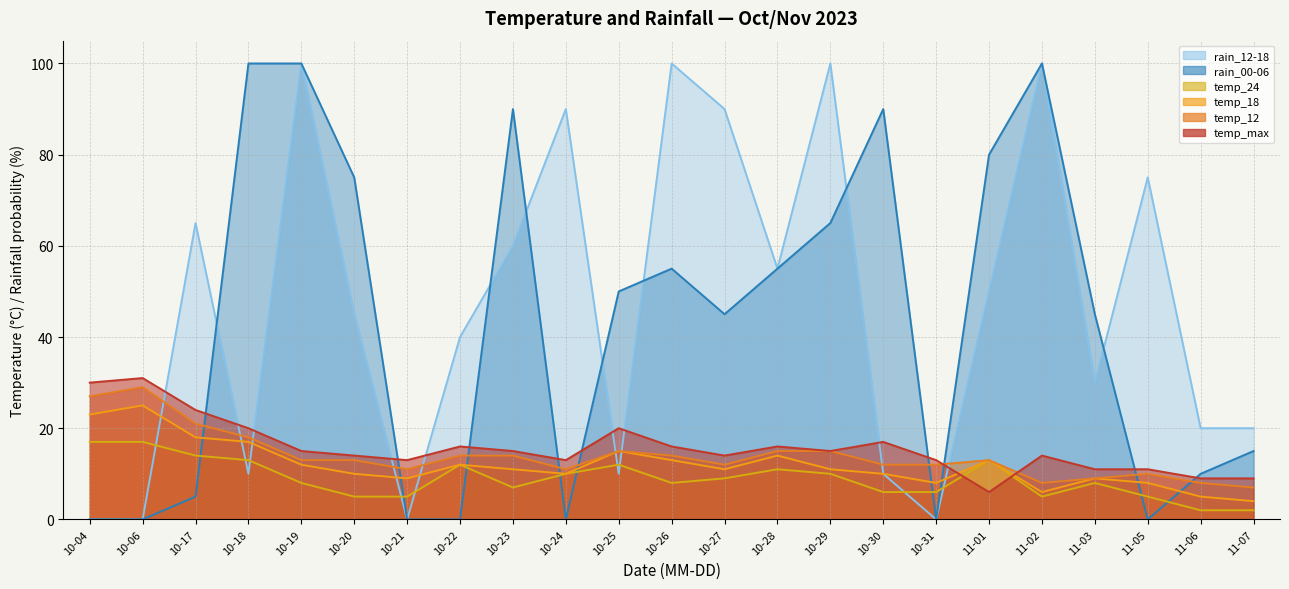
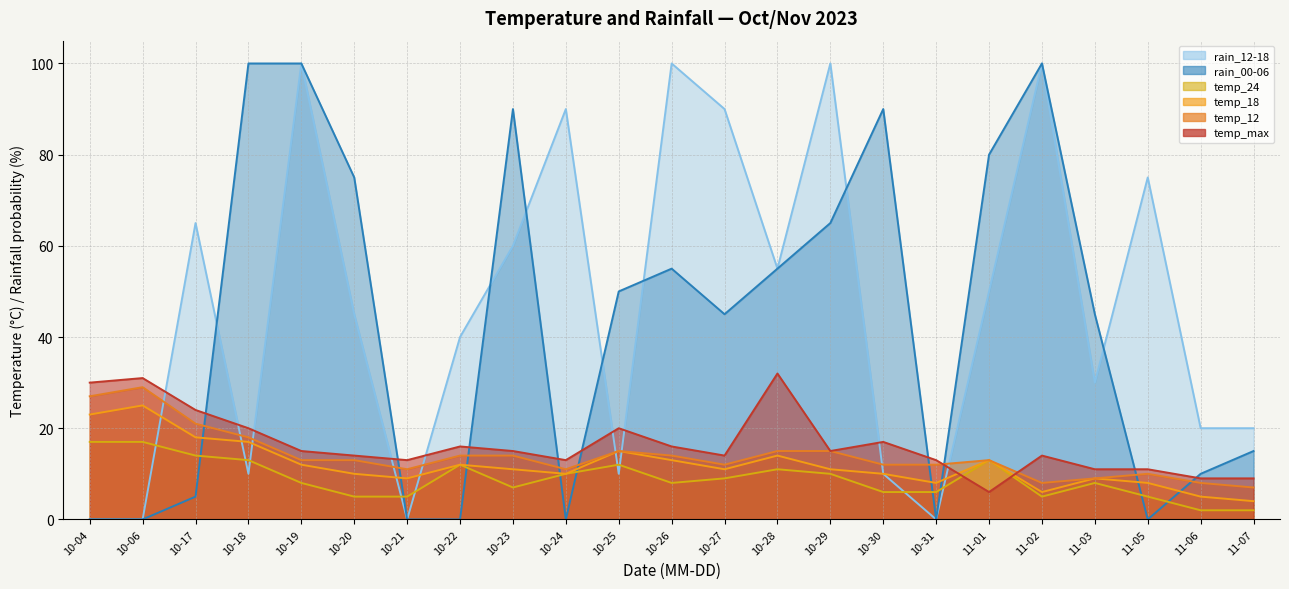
  {
    "rain_12-18": {
      "10-17": 65,
      "10-18": 10,
      "10-20": 45,
      "10-22": 40,
      "10-23": 60,
      "10-24": 90,
      "10-25": 10,
      "10-26": 100,
      "10-27": 90,
      "10-29": 100,
      "11-01": 50,
      "11-03": 30,
      "11-05": 75,
      "11-06": 20,
      "11-07": 20
    },
    "rain_00-06": {
      "10-17": 5,
      "10-18": 100,
      "10-20": 75,
      "10-22": 0,
      "10-23": 90,
      "10-24": 0,
      "10-25": 50,
      "10-26": 55,
      "10-27": 45,
      "10-29": 65,
      "10-30": 90,
      "11-01": 80,
      "11-03": 45,
      "11-05": 0,
      "11-06": 10,
      "11-07": 15
    },
    "temp_max": {
      "10-04": 30,
      "10-06": 31,
      "10-17": 24,
      "10-18": 20,
      "10-19": 15,
      "10-20": 14,
      "10-21": 13,
      "10-22": 16,
      "10-23": 15,
      "10-24": 13,
      "10-25": 20,
      "10-26": 16,
      "10-27": 14,
-     "10-28": 16,
+     "10-28": 32,
      "10-30": 17,
      "10-31": 13,
      "11-01": 6,
      "11-02": 14,
      "11-03": 11,
      "11-05": 11,
      "11-06": 9,
      "11-07": 9
    }
  }
